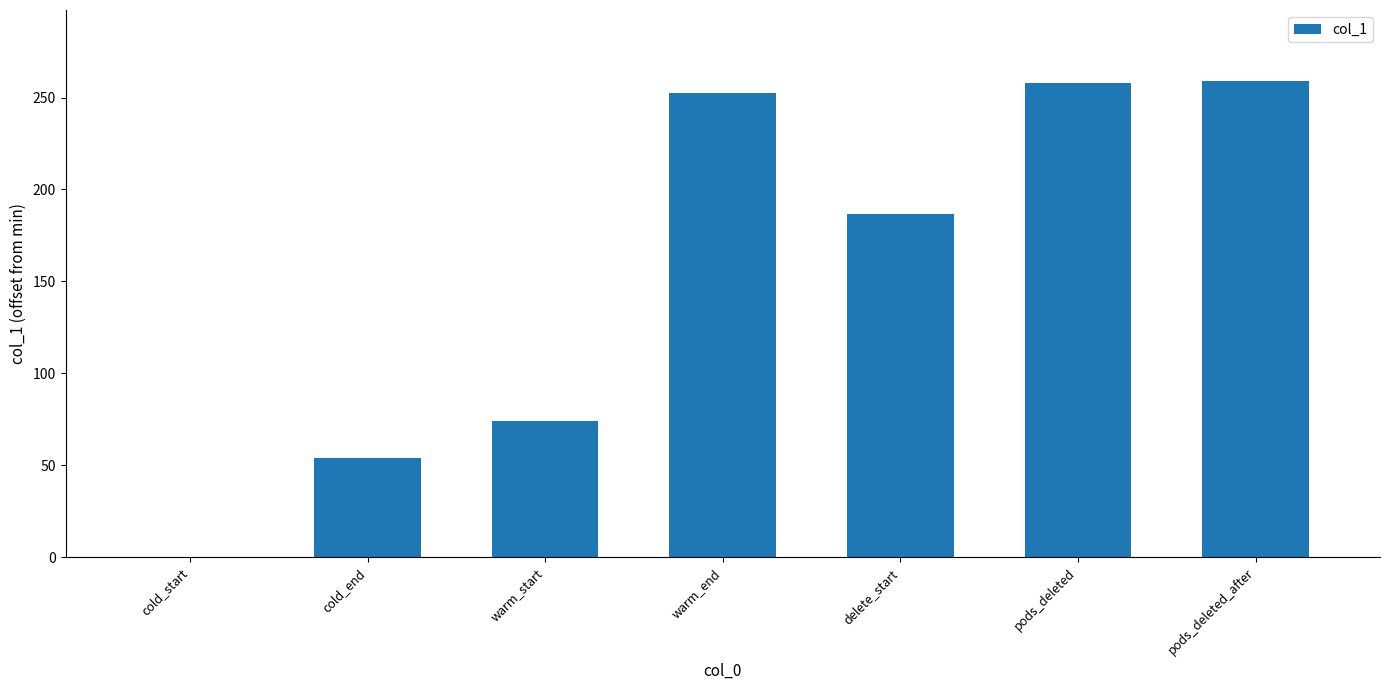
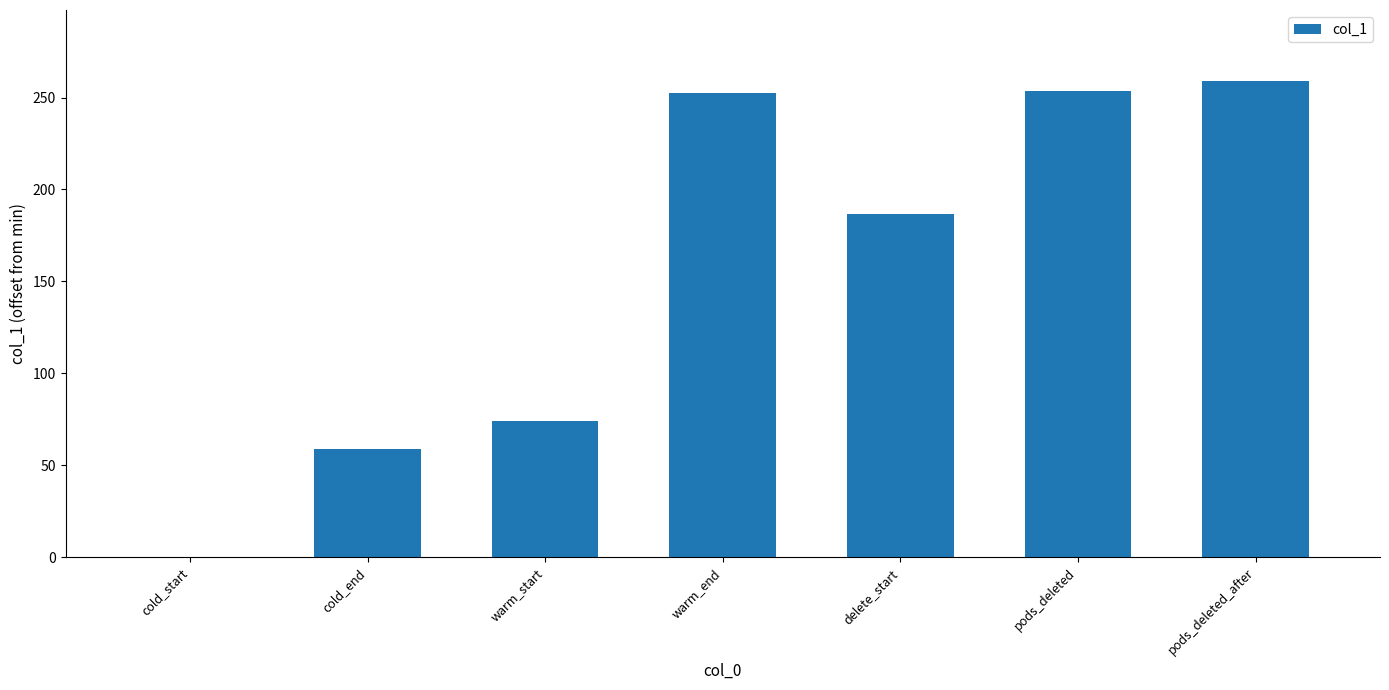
  {
    "cold_start": 0,
-   "cold_end": 54,
+   "cold_end": 59,
    "warm_start": 74,
    "warm_end": 252,
    "delete_start": 187,
-   "pods_deleted": 258,
+   "pods_deleted": 254,
    "pods_deleted_after": 259
  }
